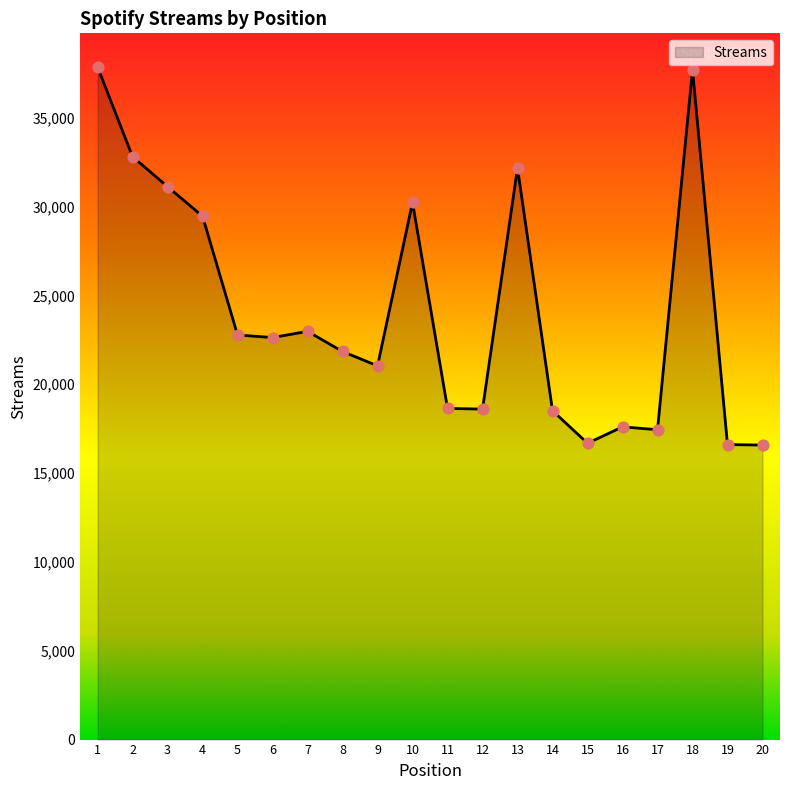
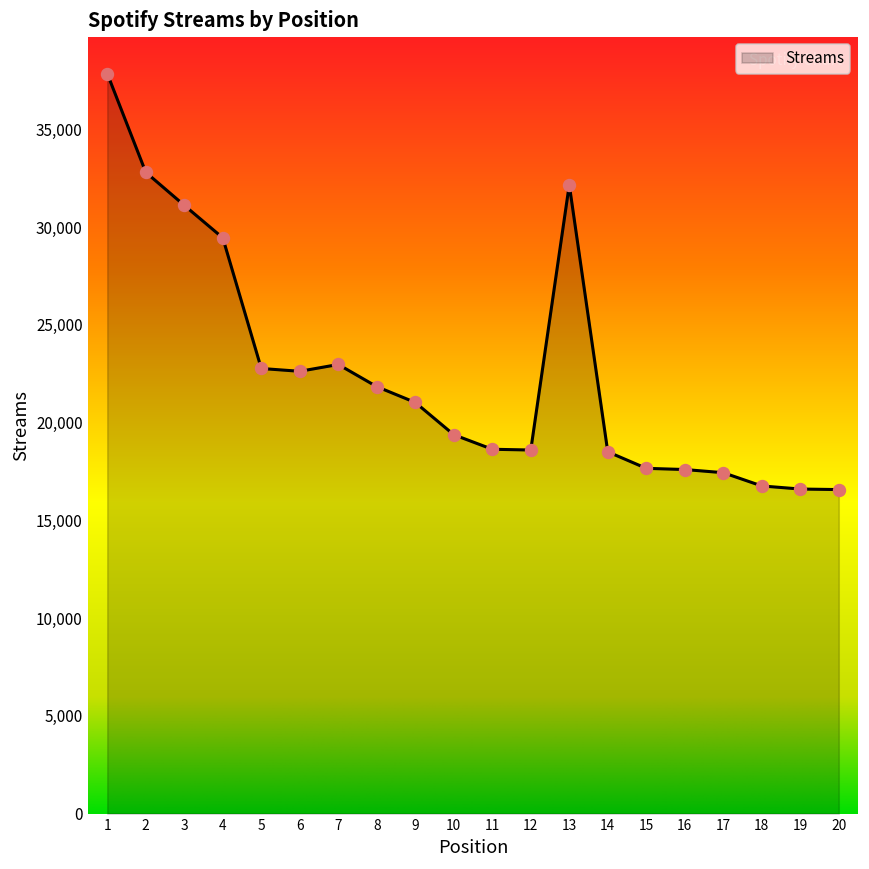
  {
    "1": "37,900",
    "2": "32,800",
    "3": "31,100",
    "4": "29,500",
    "5": "22,800",
    "6": "22,600",
    "7": "23,000",
    "8": "21,800",
    "9": "21,000",
-   "10": "30,200",
+   "10": "19,400",
    "11": "18,600",
    "12": "18,600",
    "13": "32,200",
    "14": "18,500",
-   "15": "16,700",
+   "15": "17,700",
    "16": "17,600",
    "17": "17,400",
-   "18": "37,700",
+   "18": "16,800",
    "19": "16,600",
    "20": "16,600"
  }
